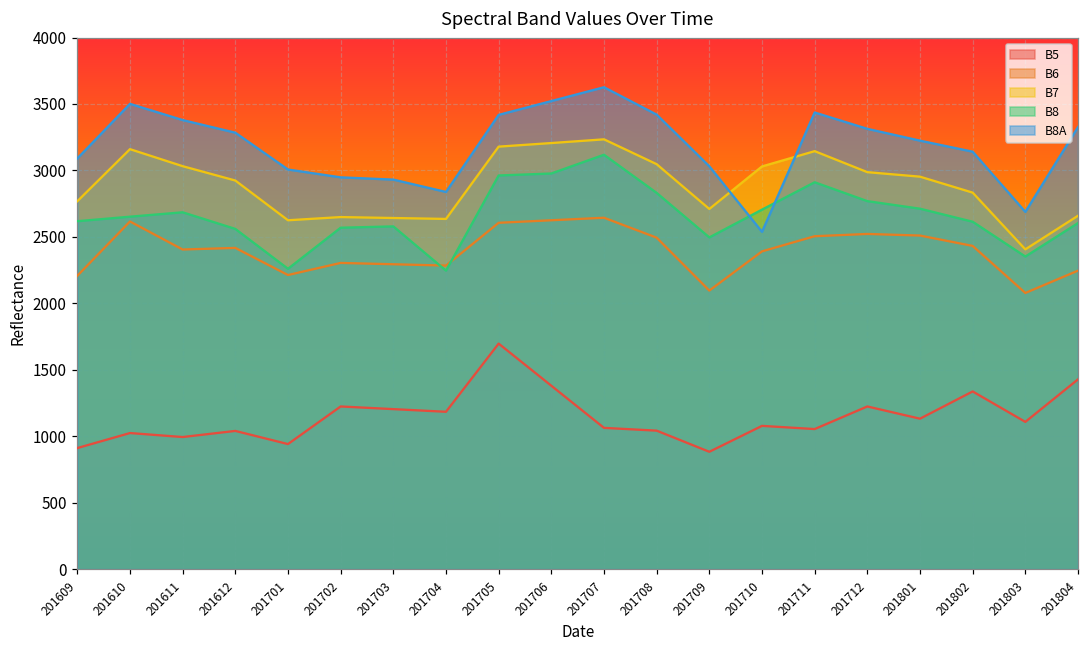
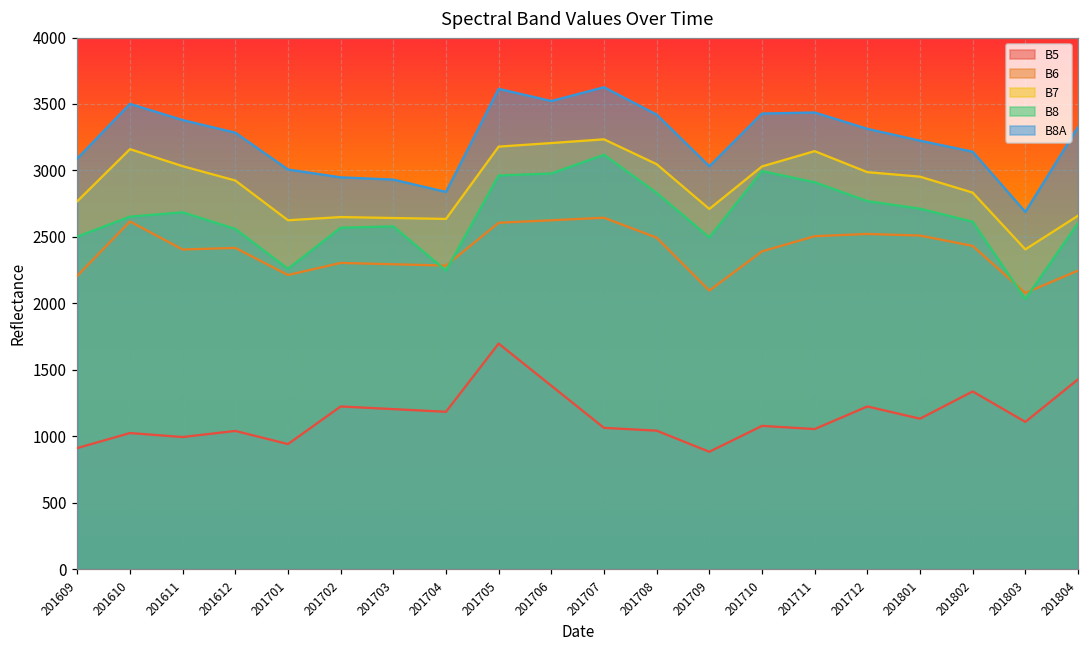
  {
    "B8": {
-     "201609": 2620,
+     "201609": 2500,
      "201610": 2650,
      "201611": 2690,
      "201612": 2560,
      "201701": 2260,
      "201702": 2570,
      "201703": 2580,
      "201704": 2250,
      "201705": 2960,
      "201706": 2980,
      "201707": 3120,
      "201708": 2830,
      "201709": 2500,
-     "201710": 2710,
+     "201710": 3000,
      "201711": 2910,
      "201712": 2770,
      "201801": 2710,
      "201802": 2610,
-     "201803": 2350,
+     "201803": 2030,
      "201804": 2600
    },
    "B8A": {
      "201609": 3090,
      "201610": 3500,
      "201611": 3380,
      "201612": 3280,
      "201701": 3010,
      "201702": 2950,
      "201703": 2930,
      "201704": 2840,
-     "201705": 3420,
+     "201705": 3610,
      "201706": 3520,
      "201707": 3630,
      "201708": 3420,
      "201709": 3030,
-     "201710": 2540,
+     "201710": 3430,
      "201711": 3440,
      "201712": 3310,
      "201801": 3220,
      "201802": 3140,
      "201803": 2690,
      "201804": 3330
    }
  }
